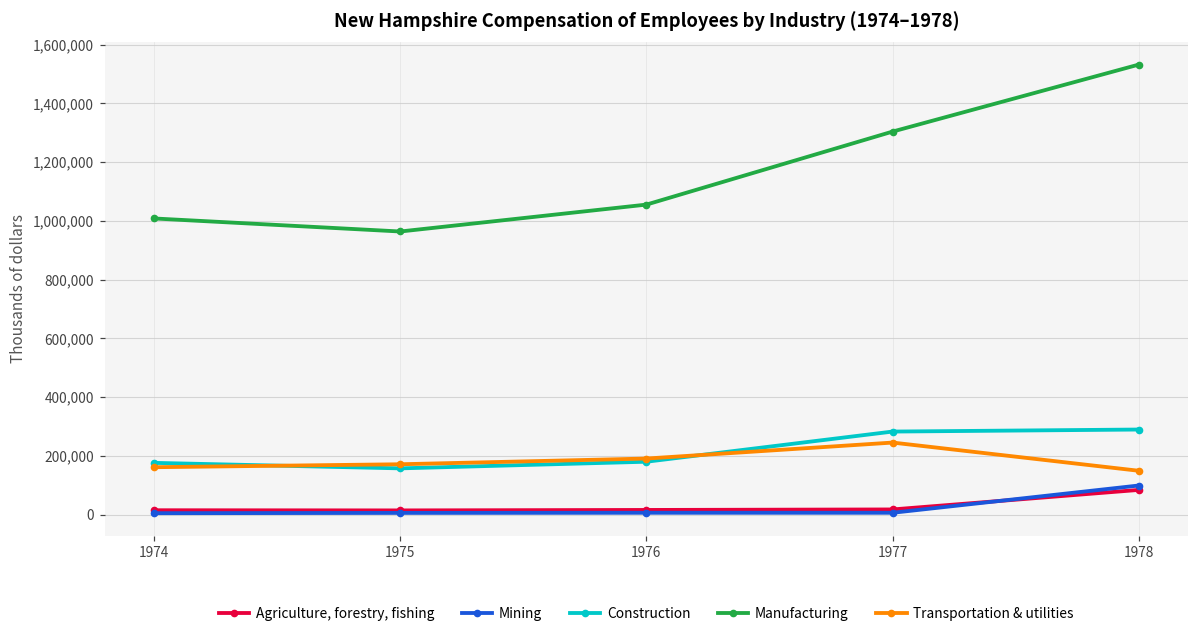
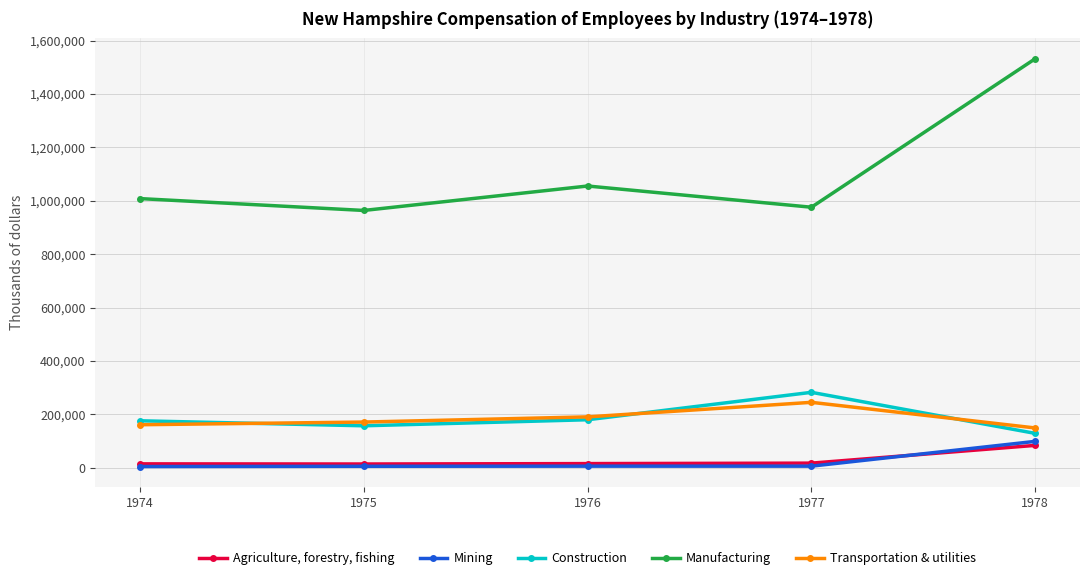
  {
    "Agriculture, forestry, fishing": {
      "1974": "10,000",
      "1977": "20,000",
      "1978": "80,000"
    },
    "Mining": {
      "1974": "0",
      "1977": "10,000",
      "1978": "100,000"
    },
    "Construction": {
      "1974": "180,000",
      "1975": "160,000",
      "1976": "180,000",
      "1977": "280,000",
-     "1978": "290,000"
+     "1978": "130,000"
    },
    "Manufacturing": {
      "1974": "1,010,000",
      "1975": "960,000",
      "1976": "1,060,000",
-     "1977": "1,300,000",
+     "1977": "980,000",
      "1978": "1,530,000"
    },
    "Transportation & utilities": {
      "1974": "160,000",
      "1975": "170,000",
      "1976": "190,000",
      "1977": "250,000",
      "1978": "150,000"
    }
  }
